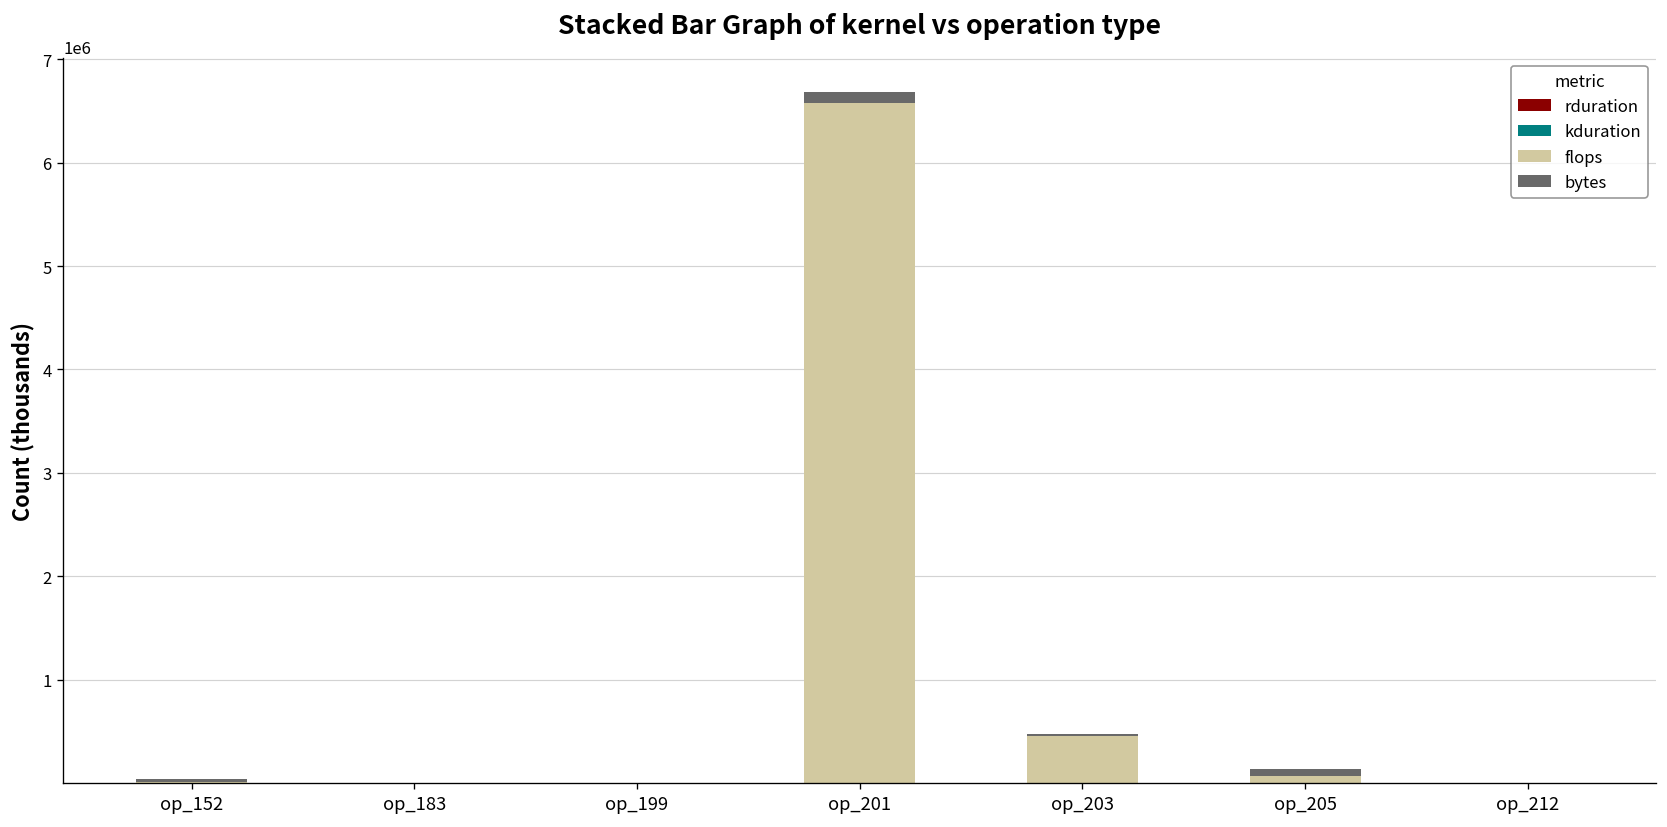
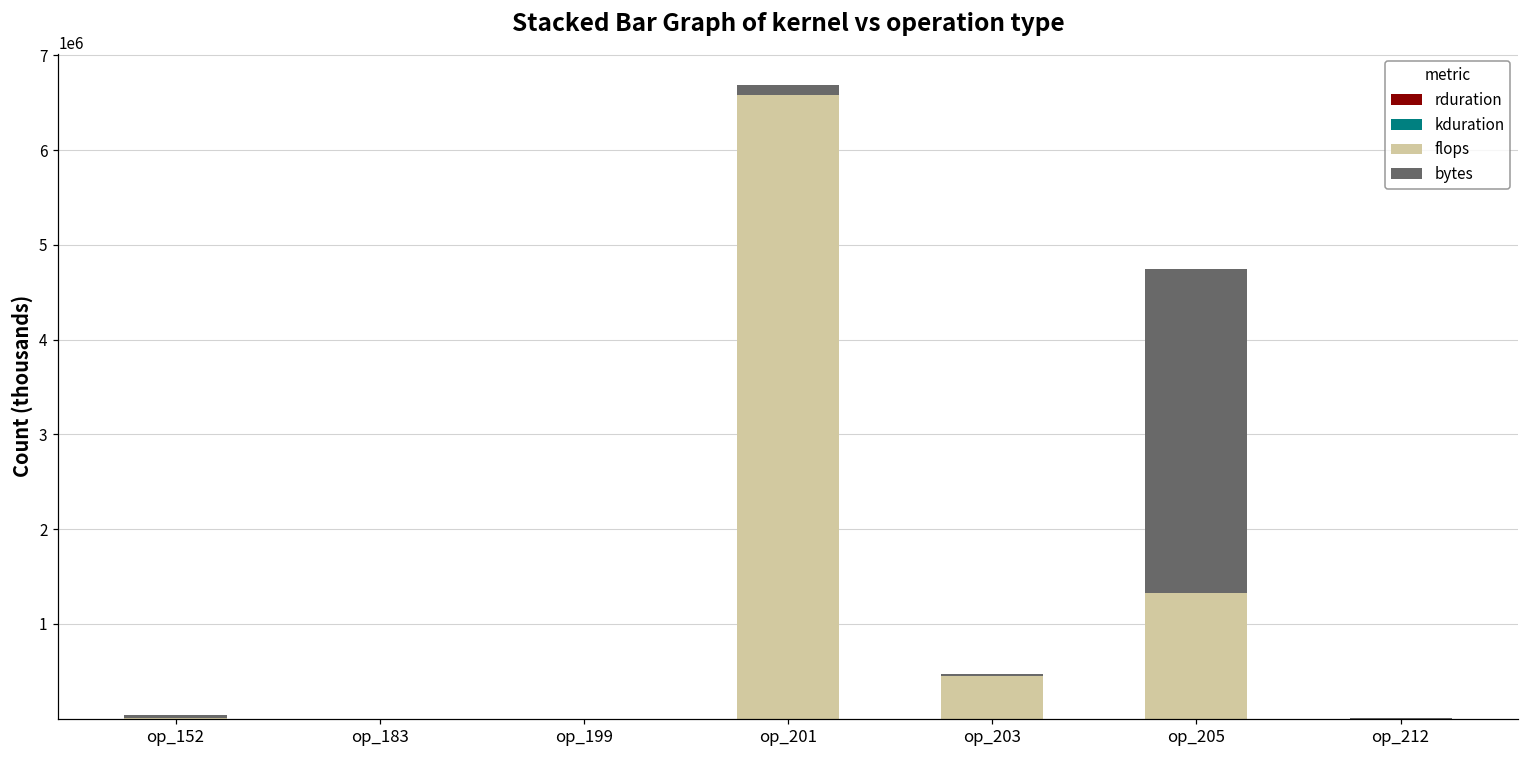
  {
    "flops": {
      "op_183": 0,
      "op_199": 0,
      "op_201": 6600000,
      "op_203": 500000,
-     "op_205": 100000
+     "op_205": 1300000
    },
    "bytes": {
      "op_152": 0,
      "op_183": 0,
      "op_199": 0,
      "op_201": 100000,
-     "op_205": 100000
+     "op_205": 3400000
    }
  }
